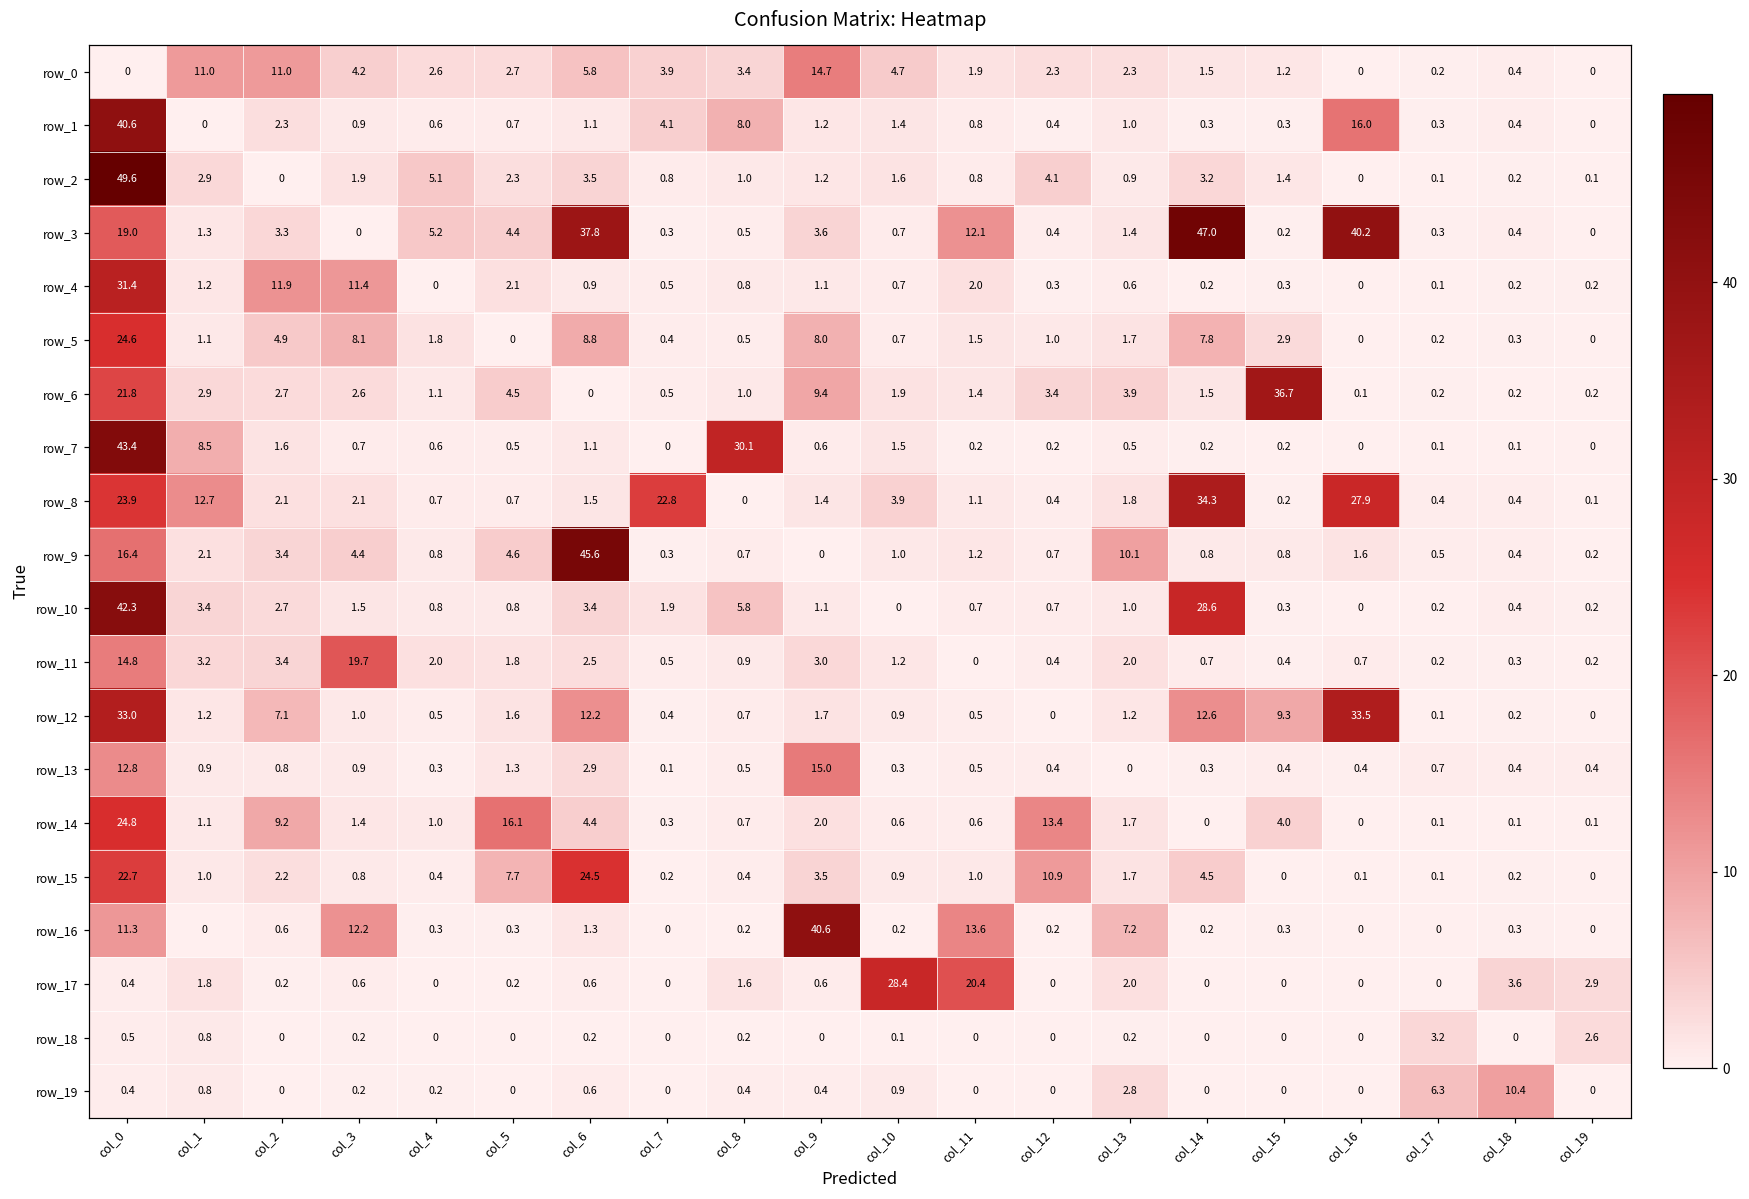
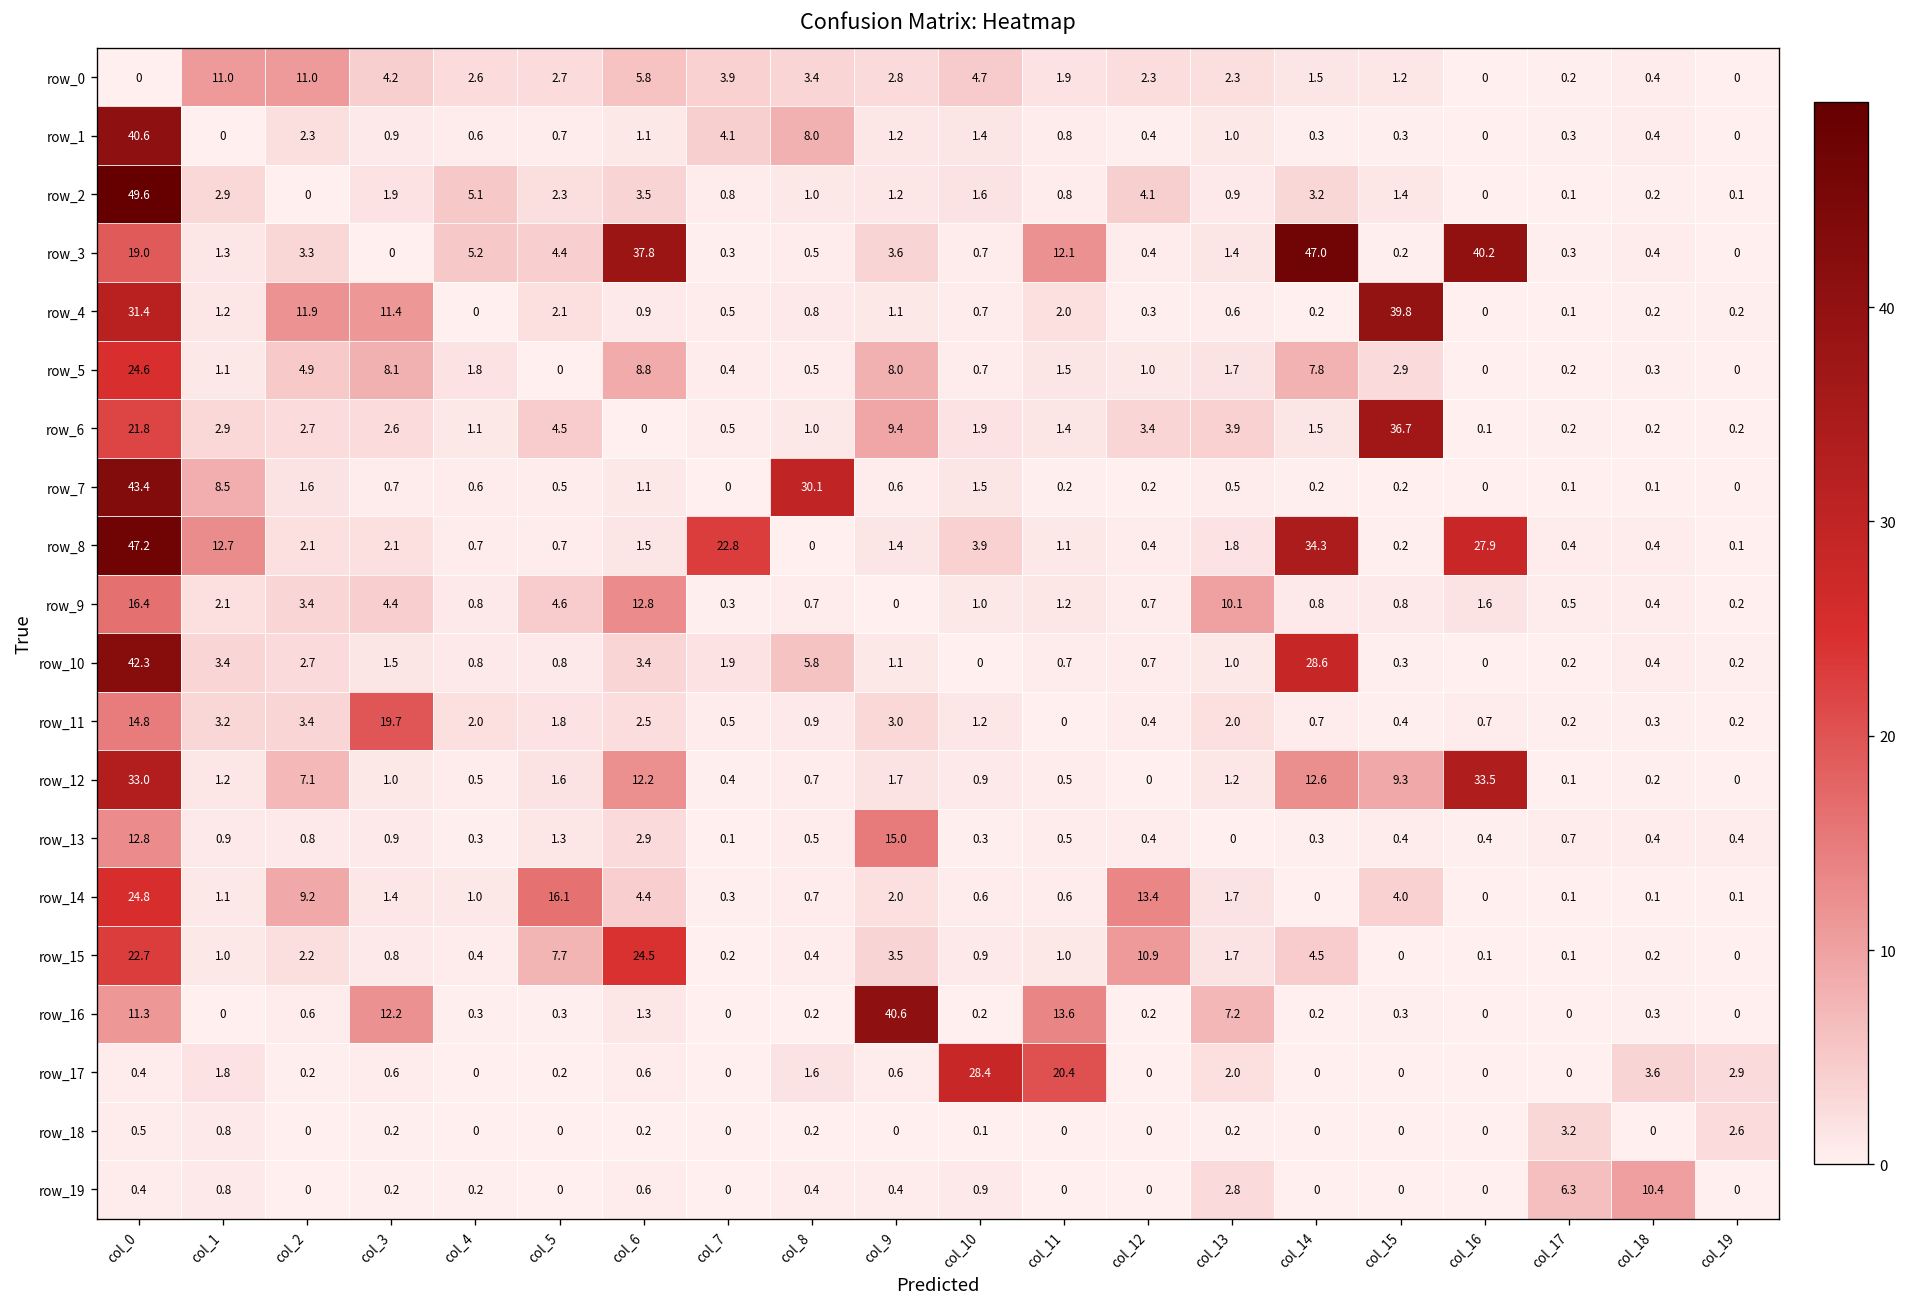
  {
    "row_0": {
      "col_0": 0,
      "col_1": 11.0,
      "col_2": 11.0,
      "col_3": 4.2,
      "col_4": 2.6,
      "col_5": 2.7,
      "col_6": 5.8,
      "col_7": 3.9,
      "col_8": 3.4,
-     "col_9": 14.7,
+     "col_9": 2.8,
      "col_10": 4.7,
      "col_11": 1.9,
      "col_12": 2.3,
      "col_13": 2.3,
      "col_14": 1.5,
      "col_15": 1.2,
      "col_16": 0,
      "col_17": 0.2,
      "col_18": 0.4,
      "col_19": 0
    },
    "row_1": {
      "col_0": 40.6,
      "col_1": 0,
      "col_2": 2.3,
      "col_3": 0.9,
      "col_4": 0.6,
      "col_5": 0.7,
      "col_6": 1.1,
      "col_7": 4.1,
      "col_8": 8.0,
      "col_9": 1.2,
      "col_10": 1.4,
      "col_11": 0.8,
      "col_12": 0.4,
      "col_13": 1.0,
      "col_14": 0.3,
      "col_15": 0.3,
-     "col_16": 16.0,
+     "col_16": 0,
      "col_17": 0.3,
      "col_18": 0.4,
      "col_19": 0
    },
    "row_4": {
      "col_0": 31.4,
      "col_1": 1.2,
      "col_2": 11.9,
      "col_3": 11.4,
      "col_4": 0,
      "col_5": 2.1,
      "col_6": 0.9,
      "col_7": 0.5,
      "col_8": 0.8,
      "col_9": 1.1,
      "col_10": 0.7,
      "col_11": 2.0,
      "col_12": 0.3,
      "col_13": 0.6,
      "col_14": 0.2,
-     "col_15": 0.3,
+     "col_15": 39.8,
      "col_16": 0,
      "col_17": 0.1,
      "col_18": 0.2,
      "col_19": 0.2
    },
    "row_8": {
-     "col_0": 23.9,
+     "col_0": 47.2,
      "col_1": 12.7,
      "col_2": 2.1,
      "col_3": 2.1,
      "col_4": 0.7,
      "col_5": 0.7,
      "col_6": 1.5,
      "col_7": 22.8,
      "col_8": 0,
      "col_9": 1.4,
      "col_10": 3.9,
      "col_11": 1.1,
      "col_12": 0.4,
      "col_13": 1.8,
      "col_14": 34.3,
      "col_15": 0.2,
      "col_16": 27.9,
      "col_17": 0.4,
      "col_18": 0.4,
      "col_19": 0.1
    },
    "row_9": {
      "col_0": 16.4,
      "col_1": 2.1,
      "col_2": 3.4,
      "col_3": 4.4,
      "col_4": 0.8,
      "col_5": 4.6,
-     "col_6": 45.6,
+     "col_6": 12.8,
      "col_7": 0.3,
      "col_8": 0.7,
      "col_9": 0,
      "col_10": 1.0,
      "col_11": 1.2,
      "col_12": 0.7,
      "col_13": 10.1,
      "col_14": 0.8,
      "col_15": 0.8,
      "col_16": 1.6,
      "col_17": 0.5,
      "col_18": 0.4,
      "col_19": 0.2
    }
  }
